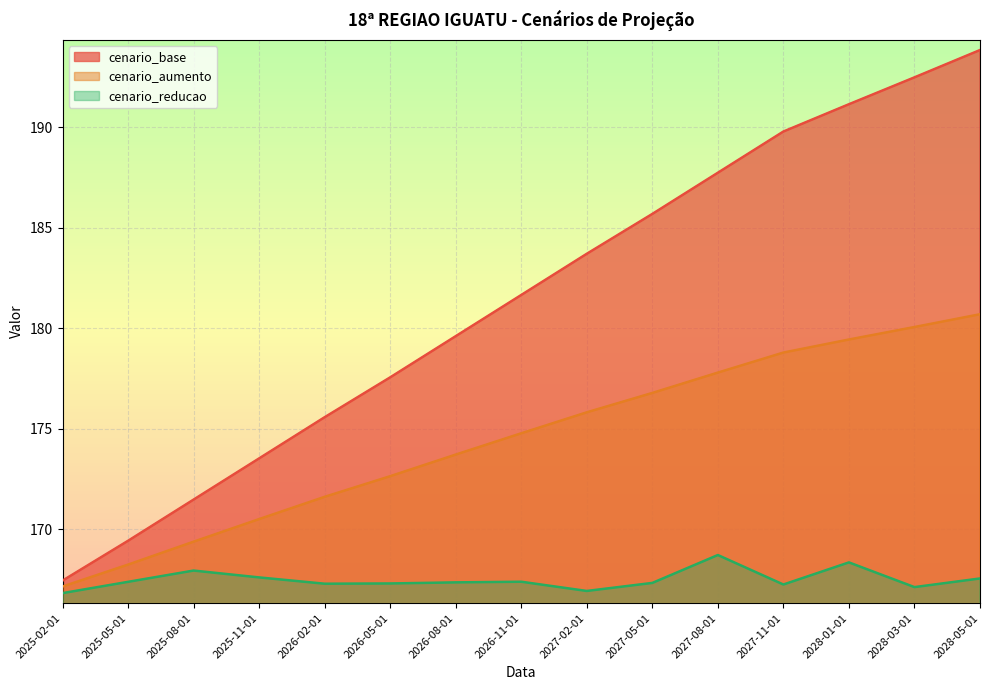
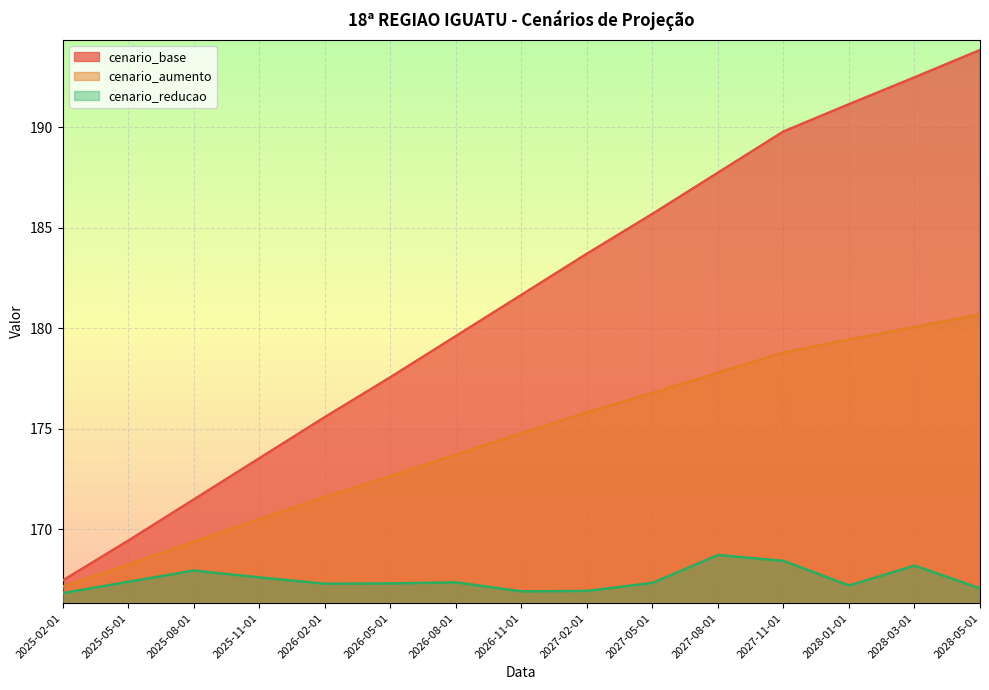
  {
    "cenario_reducao": {
      "2025-02-01": 166.8,
      "2025-05-01": 167.4,
      "2025-08-01": 167.9,
      "2025-11-01": 167.6,
      "2026-02-01": 167.3,
      "2026-05-01": 167.3,
      "2026-08-01": 167.3,
-     "2026-11-01": 167.4,
+     "2026-11-01": 166.9,
      "2027-02-01": 166.9,
      "2027-05-01": 167.3,
      "2027-08-01": 168.7,
-     "2027-11-01": 167.2,
-     "2028-01-01": 168.3,
-     "2028-03-01": 167.1,
-     "2028-05-01": 167.5
+     "2027-11-01": 168.4,
+     "2028-01-01": 167.2,
+     "2028-03-01": 168.2,
+     "2028-05-01": 167.0
    }
  }
